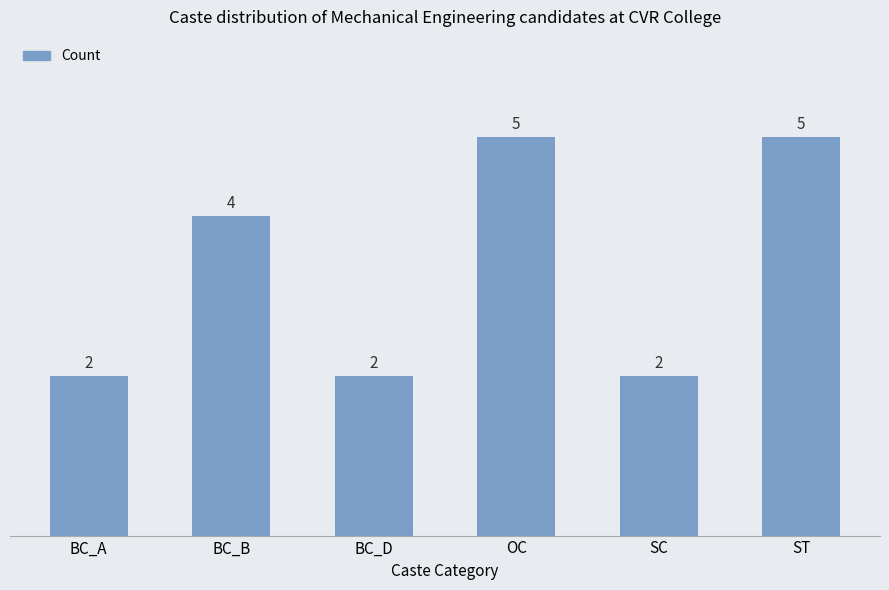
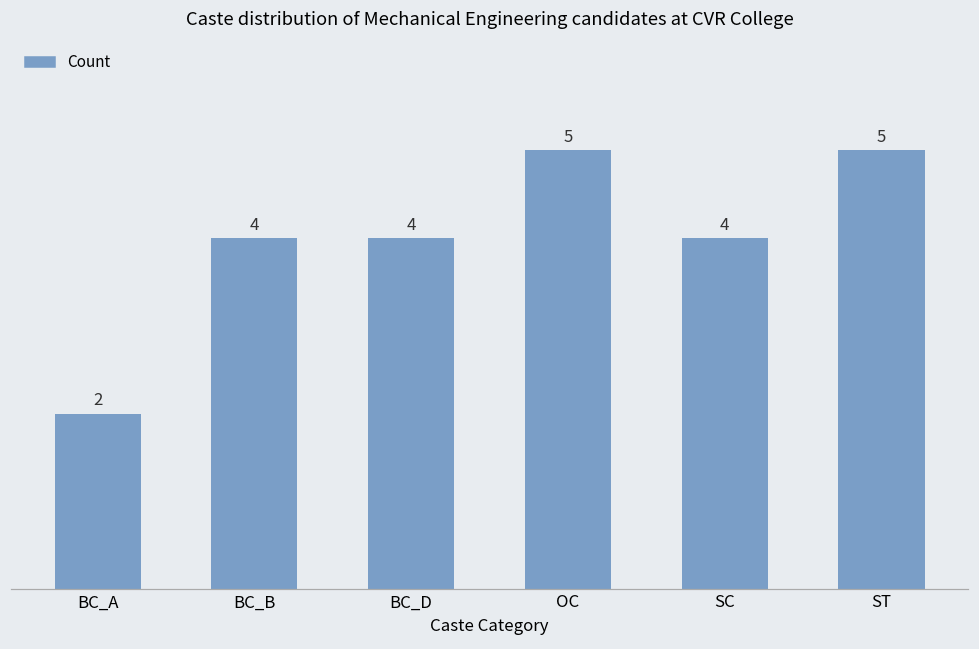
  {
    "BC_A": 2,
    "BC_B": 4,
-   "BC_D": 2,
+   "BC_D": 4,
    "OC": 5,
-   "SC": 2,
+   "SC": 4,
    "ST": 5
  }
